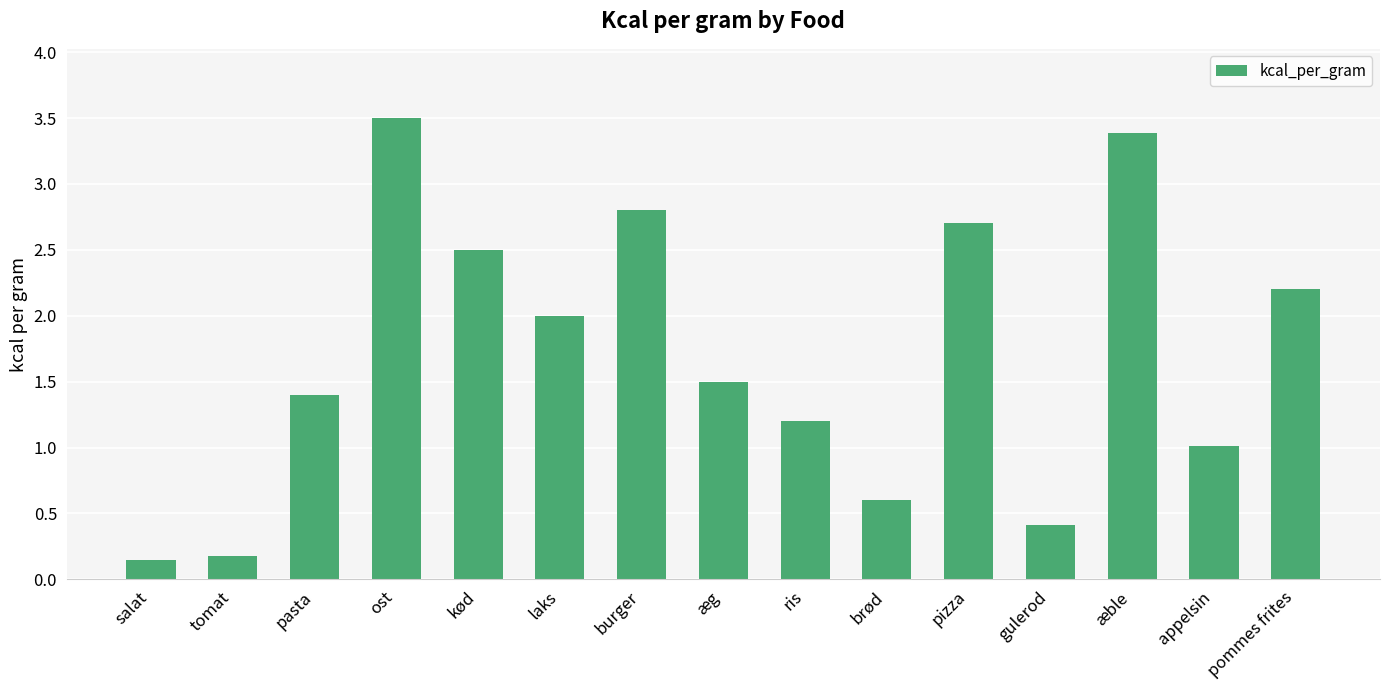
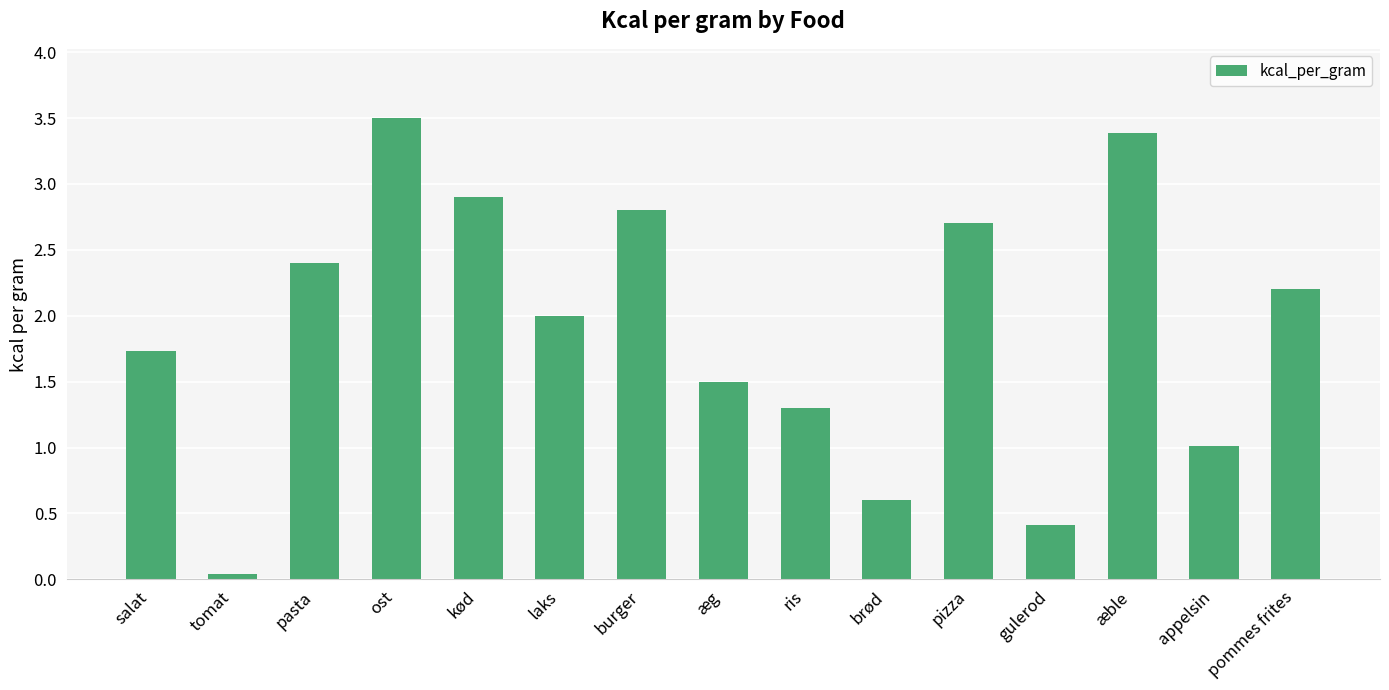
  {
-   "salat": 0.15,
-   "tomat": 0.18,
-   "pasta": 1.4,
+   "salat": 1.73,
+   "tomat": 0.04,
+   "pasta": 2.4,
    "ost": 3.50,
-   "kød": 2.5,
+   "kød": 2.9,
    "laks": 2.00,
    "burger": 2.80,
    "æg": 1.50,
-   "ris": 1.2,
+   "ris": 1.3,
    "brød": 0.60,
    "pizza": 2.70,
    "gulerod": 0.41,
    "æble": 3.39,
    "appelsin": 1.01,
    "pommes frites": 2.20
  }
